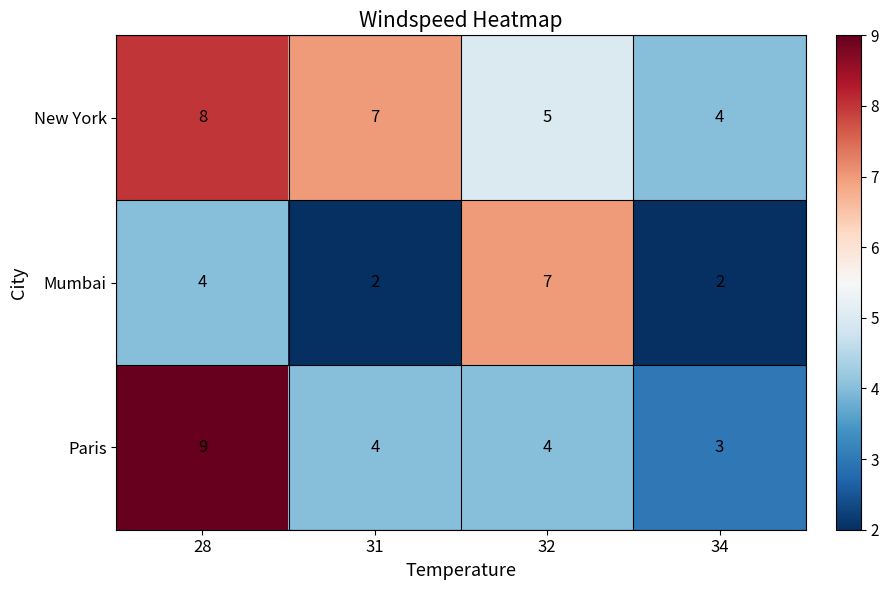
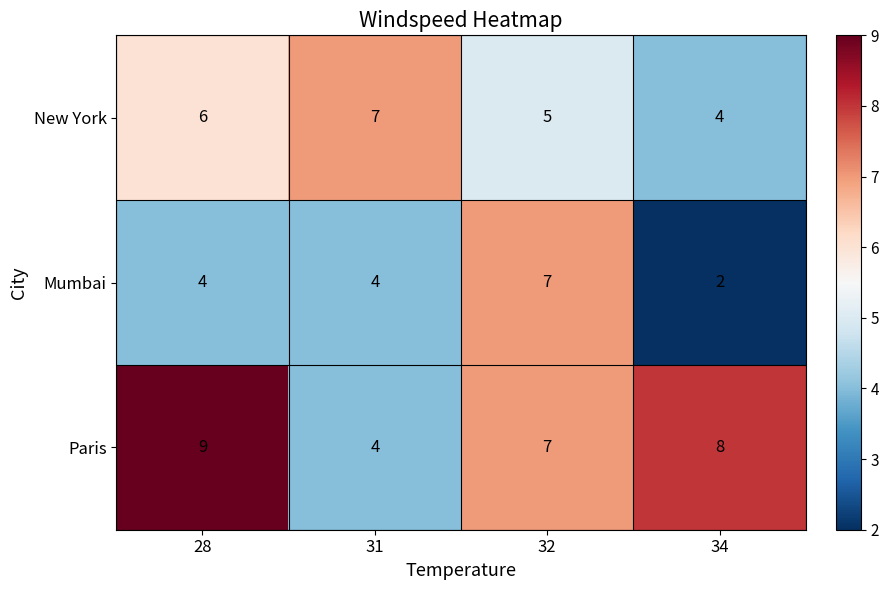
  {
    "New York": {
-     "28": 8,
+     "28": 6,
      "31": 7,
      "32": 5,
      "34": 4
    },
    "Mumbai": {
      "28": 4,
-     "31": 2,
+     "31": 4,
      "32": 7,
      "34": 2
    },
    "Paris": {
      "28": 9,
      "31": 4,
-     "32": 4,
-     "34": 3
+     "32": 7,
+     "34": 8
    }
  }
